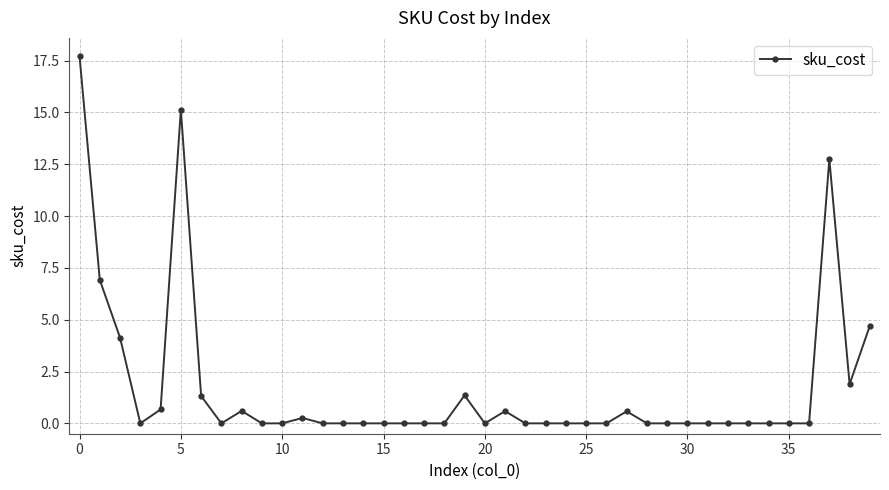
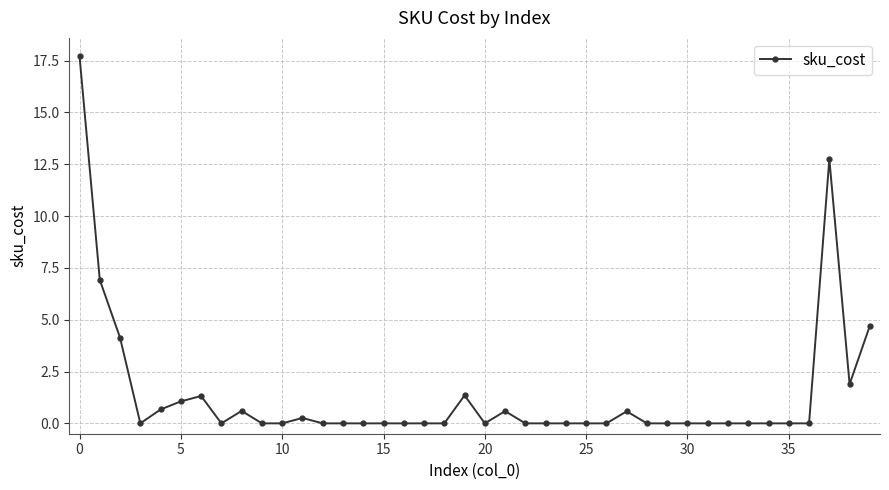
  {
    "0": 17.7,
-   "5": 15.1,
+   "5": 1.1,
    "10": 0.0,
    "15": 0.0,
    "20": 0.0,
    "25": 0.0,
    "30": 0.0,
    "35": 0.0
  }
